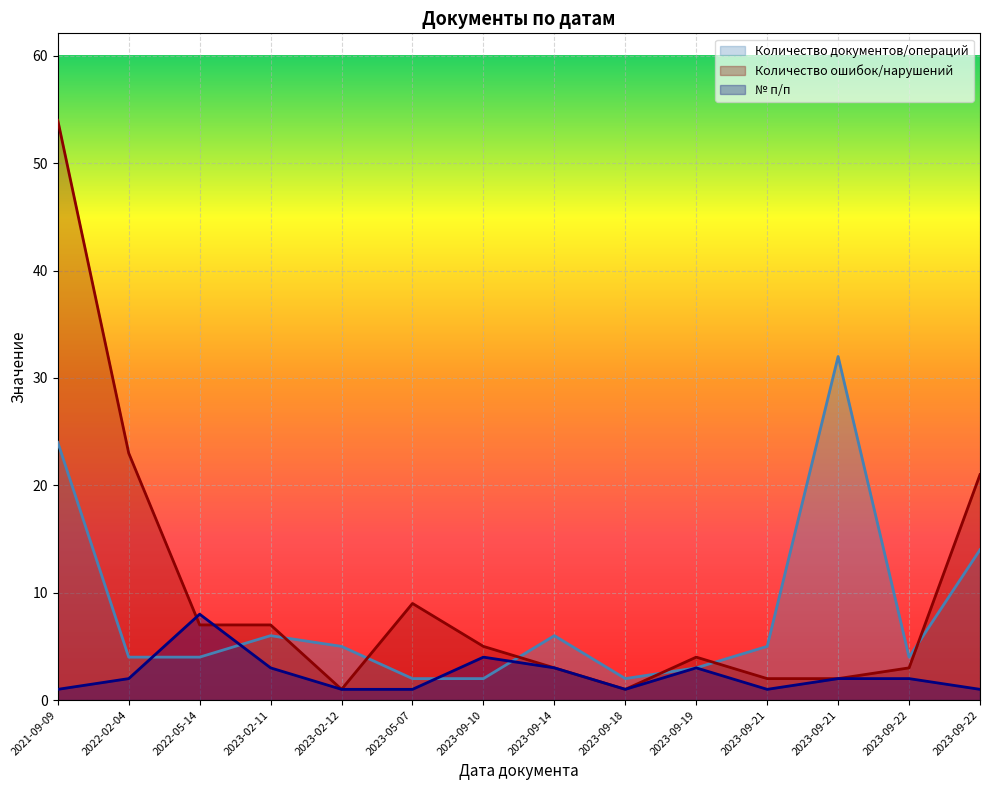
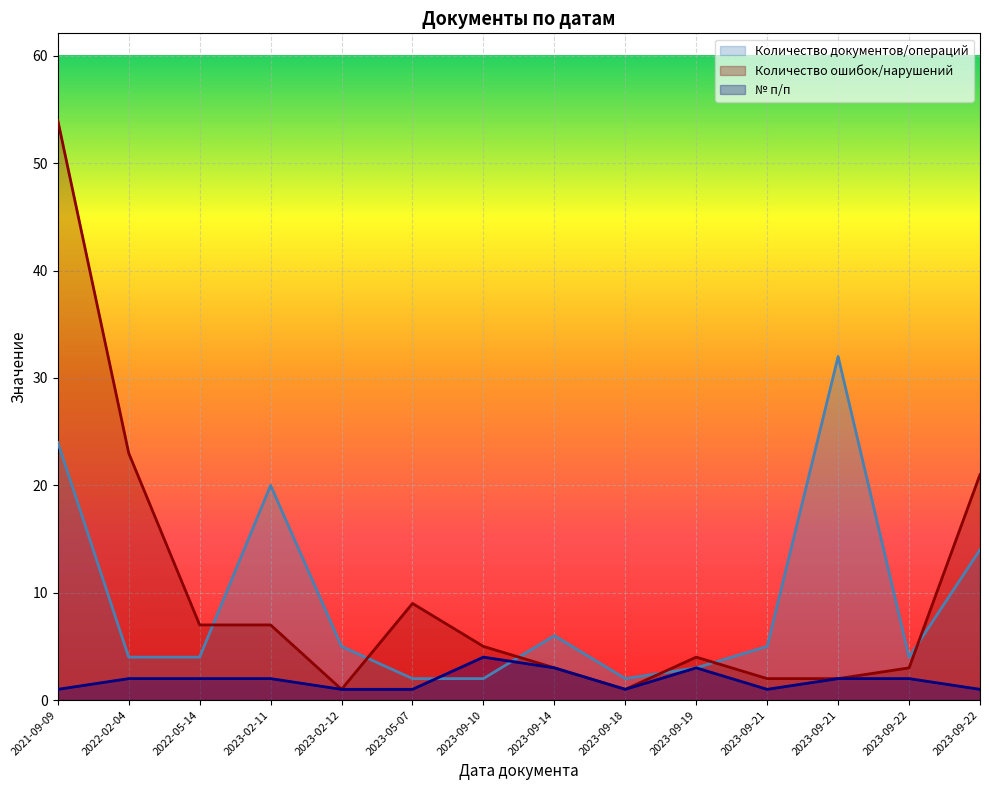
  {
    "Количество документов/операций": {
      "2021-09-09": 24,
      "2022-02-04": 4,
      "2022-05-14": 4,
-     "2023-02-11": 6,
+     "2023-02-11": 20,
      "2023-02-12": 5,
      "2023-05-07": 2,
      "2023-09-10": 2,
      "2023-09-14": 6,
      "2023-09-18": 2
    },
    "Количество ошибок/нарушений": {
      "2021-09-09": 54,
      "2022-02-04": 23,
      "2022-05-14": 7,
      "2023-02-11": 7,
      "2023-05-07": 9,
      "2023-09-10": 5,
      "2023-09-19": 4
    },
    "№ п/п": {
      "2021-09-09": 1,
      "2022-02-04": 2,
-     "2022-05-14": 8,
-     "2023-02-11": 3,
+     "2022-05-14": 2,
+     "2023-02-11": 2,
      "2023-05-07": 1,
      "2023-09-10": 4
    }
  }
